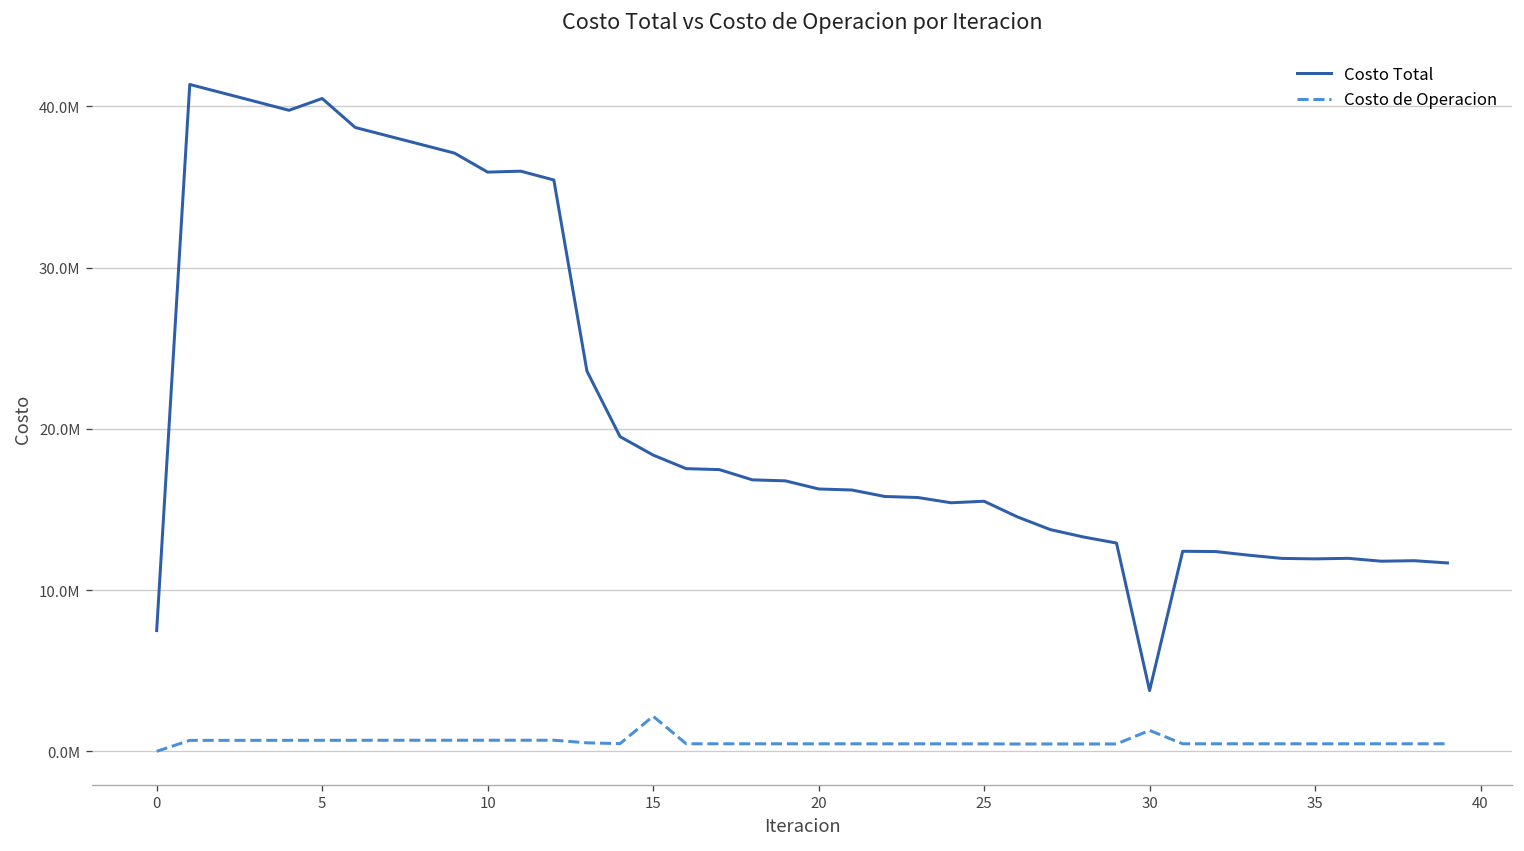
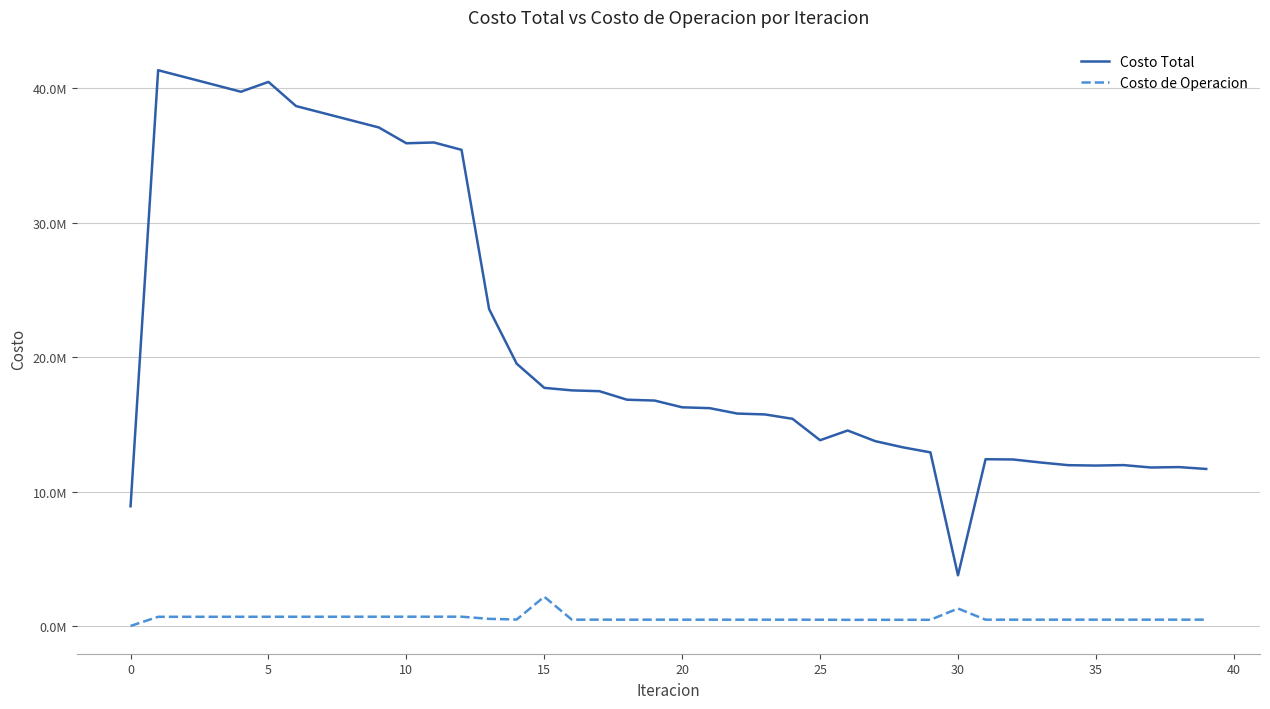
  {
    "Costo Total": {
-     "0": 7500000,
+     "0": 8900000,
      "5": 40500000,
      "10": 35900000,
-     "15": 18400000,
+     "15": 17700000,
      "20": 16300000,
-     "25": 15500000,
+     "25": 13800000,
      "30": 3800000,
      "35": 11900000
    },
    "Costo de Operacion": {
      "0": 0,
      "5": 700000,
      "10": 700000,
      "15": 2200000,
      "20": 500000,
      "25": 500000,
      "30": 1300000,
      "35": 500000
    }
  }
